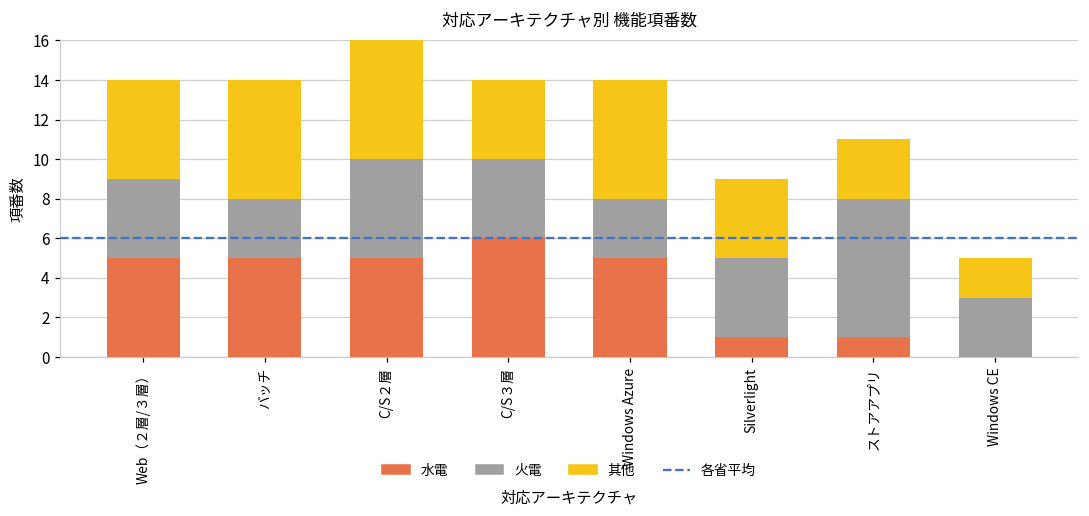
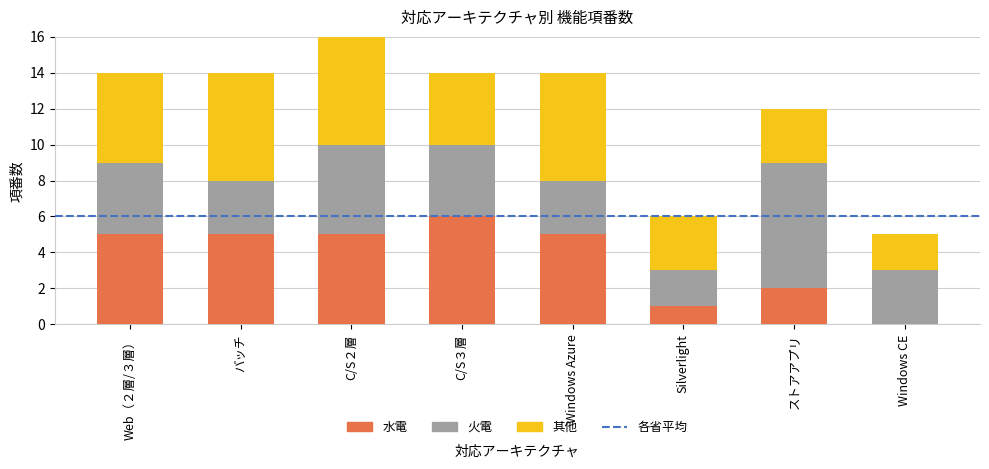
  {
    "水電": {
      "Web（２層/３層）": 5,
      "バッチ": 5,
      "C/S２層": 5,
      "C/S３層": 6,
      "Windows Azure": 5,
      "Silverlight": 1,
-     "ストアアプリ": 1,
+     "ストアアプリ": 2,
      "Windows CE": 0
    },
    "火電": {
      "Web（２層/３層）": 4,
      "バッチ": 3,
      "C/S２層": 5,
      "C/S３層": 4,
      "Windows Azure": 3,
-     "Silverlight": 4,
+     "Silverlight": 2,
      "ストアアプリ": 7,
      "Windows CE": 3
    },
    "其他": {
      "Web（２層/３層）": 5,
      "バッチ": 6,
      "C/S２層": 6,
      "C/S３層": 4,
      "Windows Azure": 6,
-     "Silverlight": 4,
+     "Silverlight": 3,
      "ストアアプリ": 3,
      "Windows CE": 2
    }
  }
